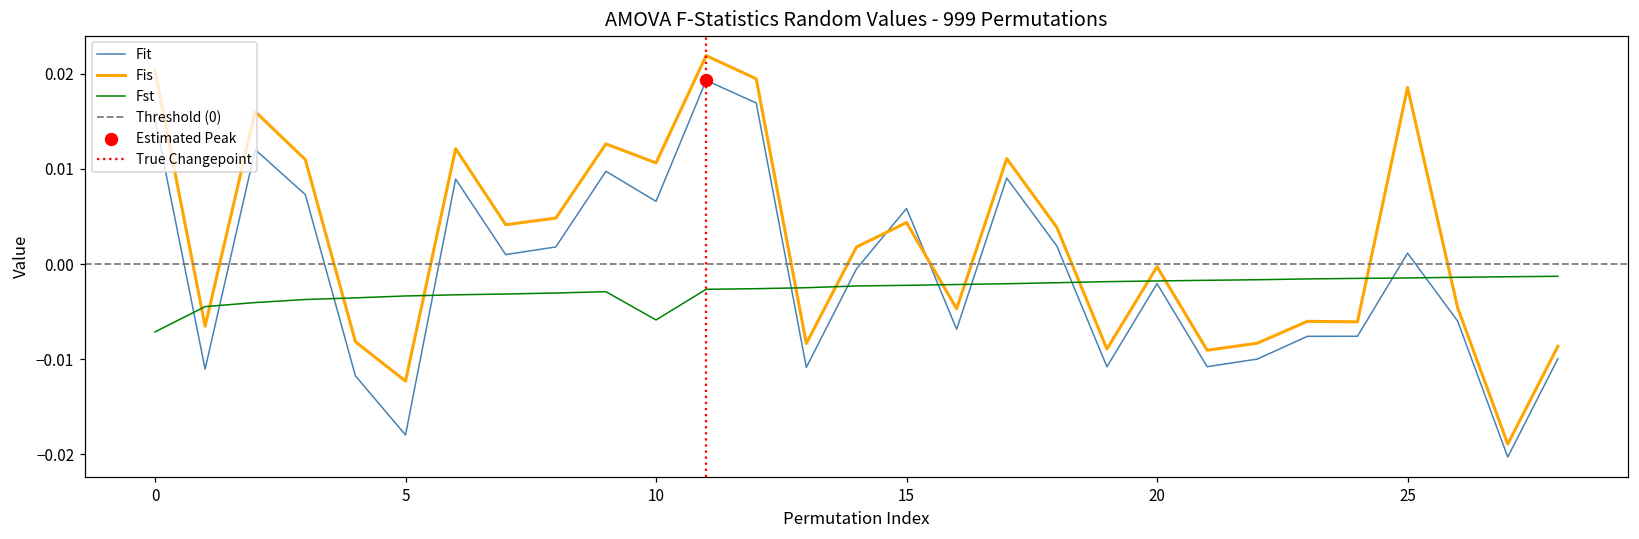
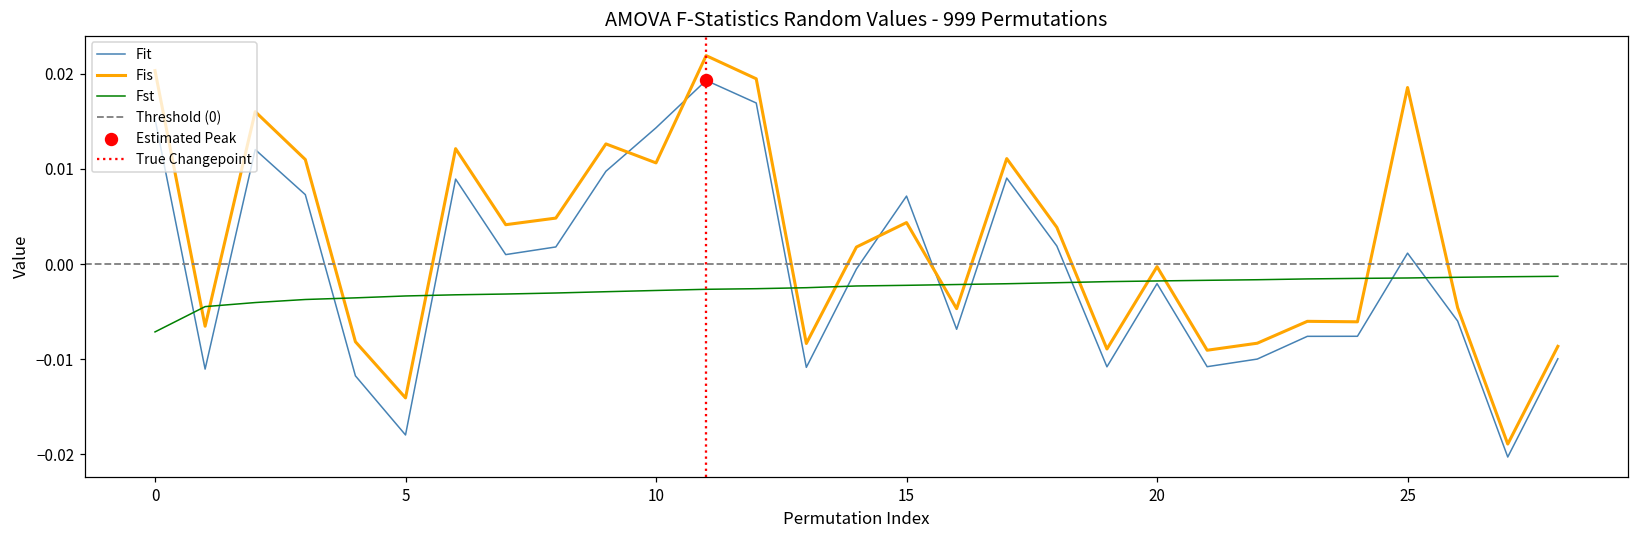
  {
    "Fit": {
      "5": -0.018,
-     "10": 0.007,
-     "15": 0.006,
+     "10": 0.014,
+     "15": 0.007,
      "25": 0.001
    },
    "Fis": {
-     "5": -0.012,
+     "5": -0.014,
      "10": 0.011,
      "15": 0.004,
      "20": 0.000,
      "25": 0.019
    },
    "Fst": {
      "0": -0.007,
      "5": -0.003,
-     "10": -0.006,
+     "10": -0.003,
      "15": -0.002,
      "25": -0.001
    }
  }
